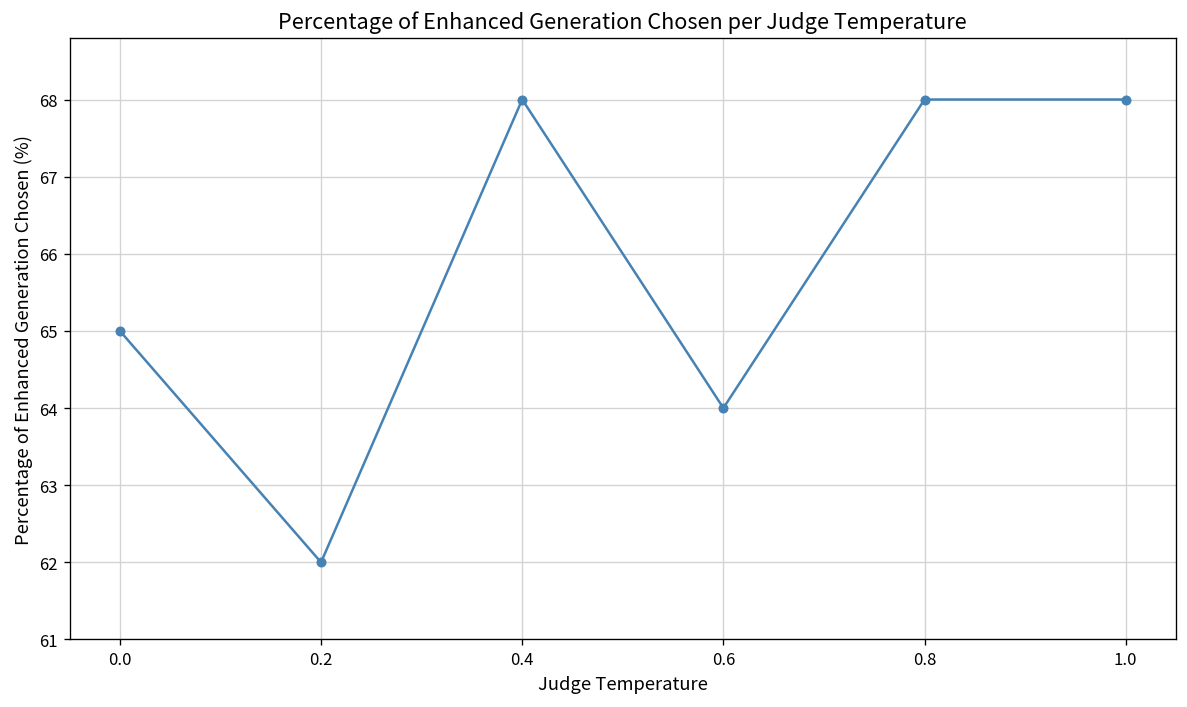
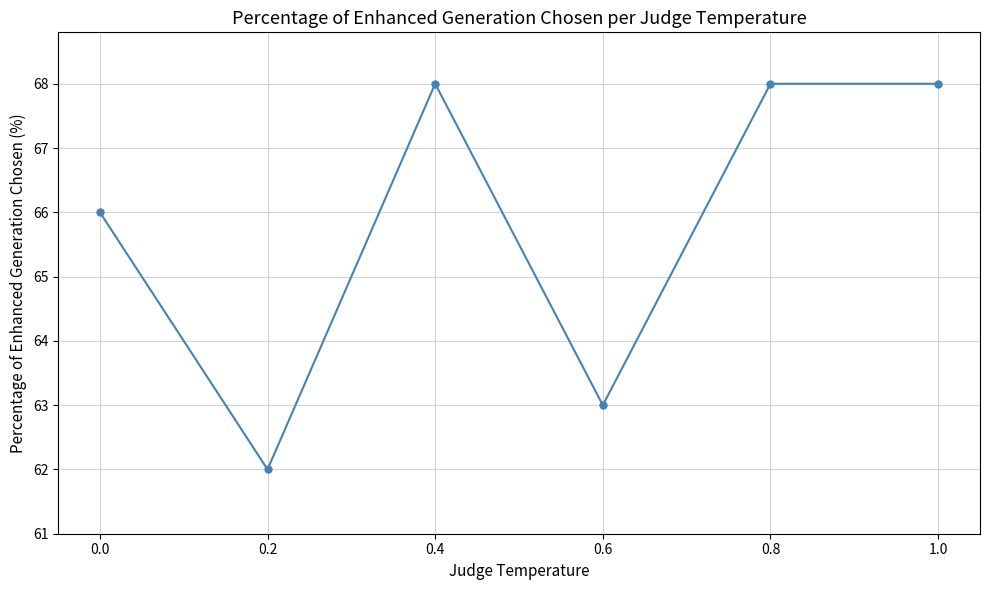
  {
-   "0.0": 65,
+   "0.0": 66,
    "0.2": 62,
    "0.4": 68,
-   "0.6": 64,
+   "0.6": 63,
    "0.8": 68,
    "1.0": 68
  }
